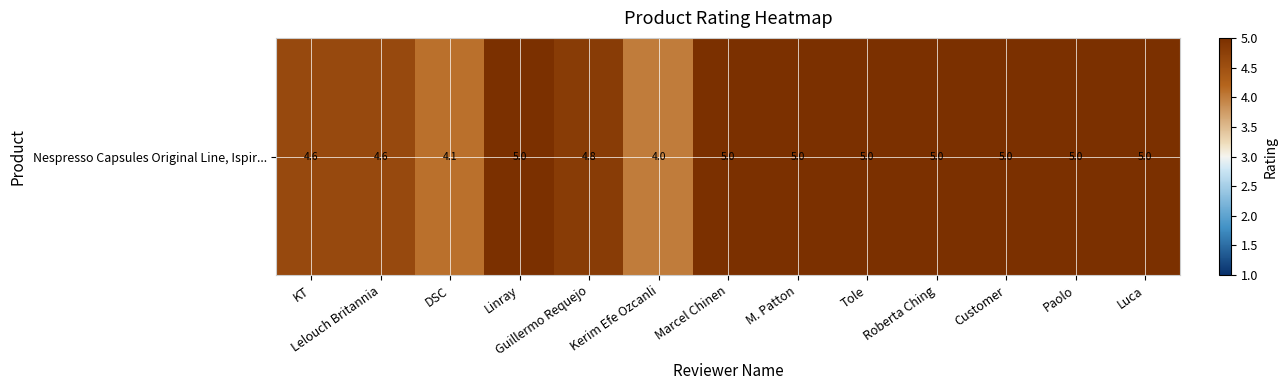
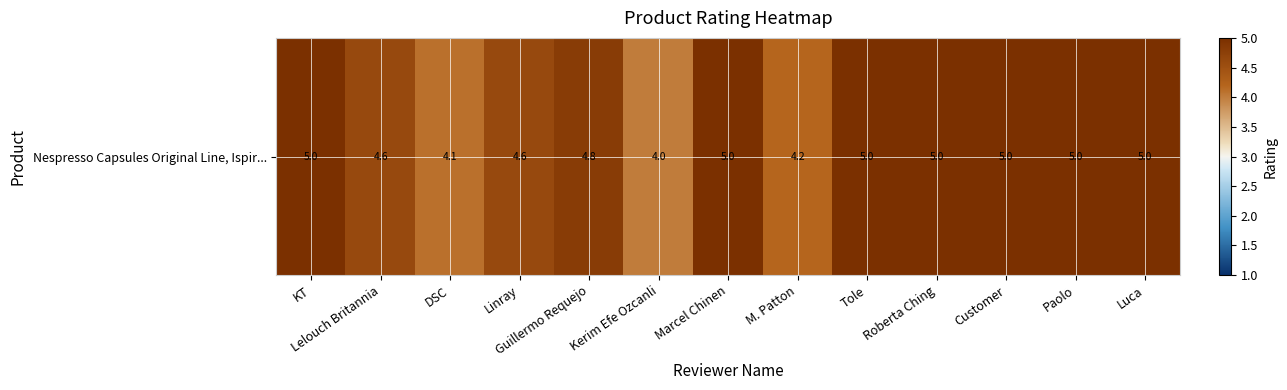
  {
    "Nespresso Capsules Original Line, Ispir...": {
-     "KT": 4.6,
+     "KT": 5.0,
      "Lelouch Britannia": 4.6,
      "DSC": 4.1,
-     "Linray": 5.0,
+     "Linray": 4.6,
      "Guillermo Requejo": 4.8,
      "Kerim Efe Ozcanli": 4.0,
      "Marcel Chinen": 5.0,
-     "M. Patton": 5.0,
+     "M. Patton": 4.2,
      "Tole": 5.0,
      "Roberta Ching": 5.0,
      "Customer": 5.0,
      "Paolo": 5.0,
      "Luca": 5.0
    }
  }
